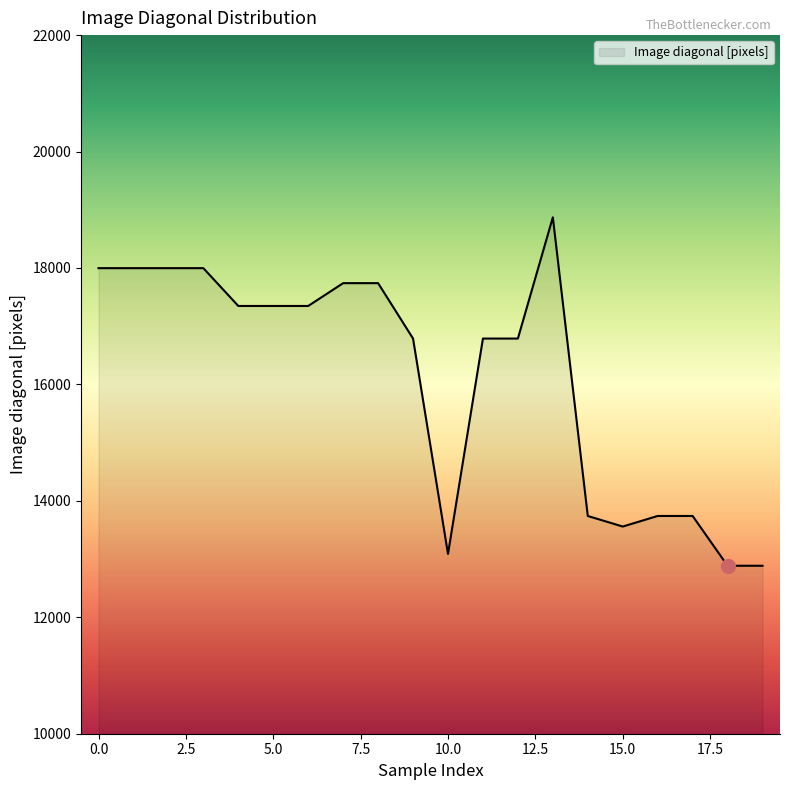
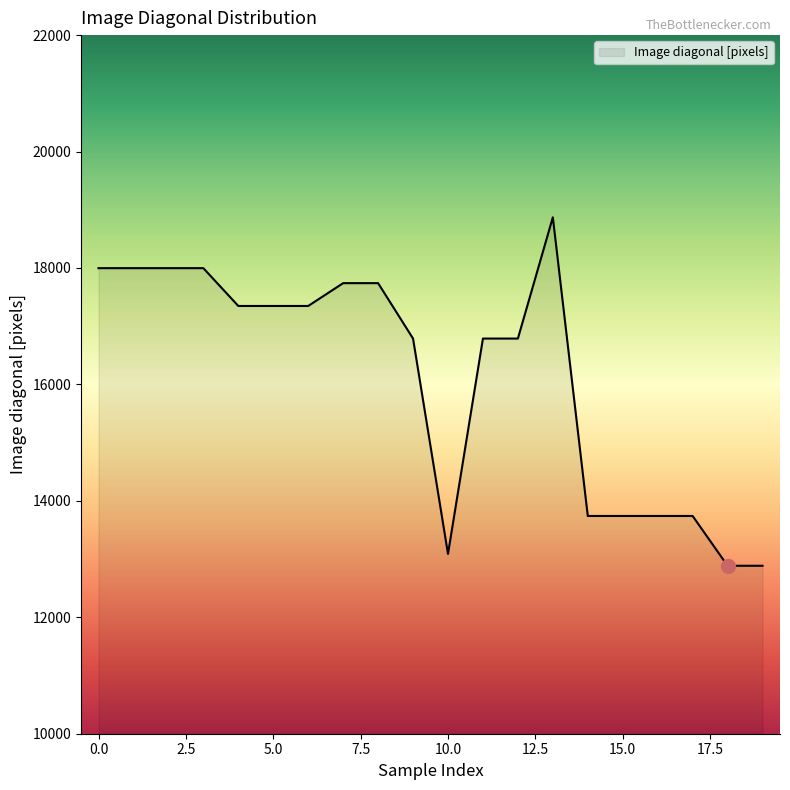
  {
    "Image diagonal [pixels]": {
      "0.0": 18000,
      "5.0": 17300,
      "10.0": 13100,
-     "15.0": 13600
+     "15.0": 13700
    }
  }
